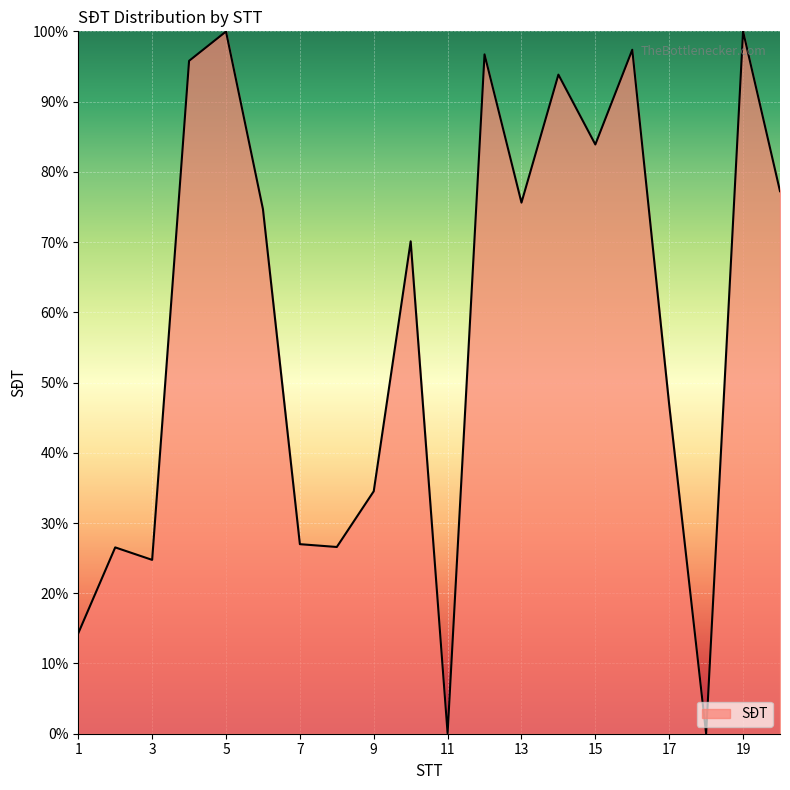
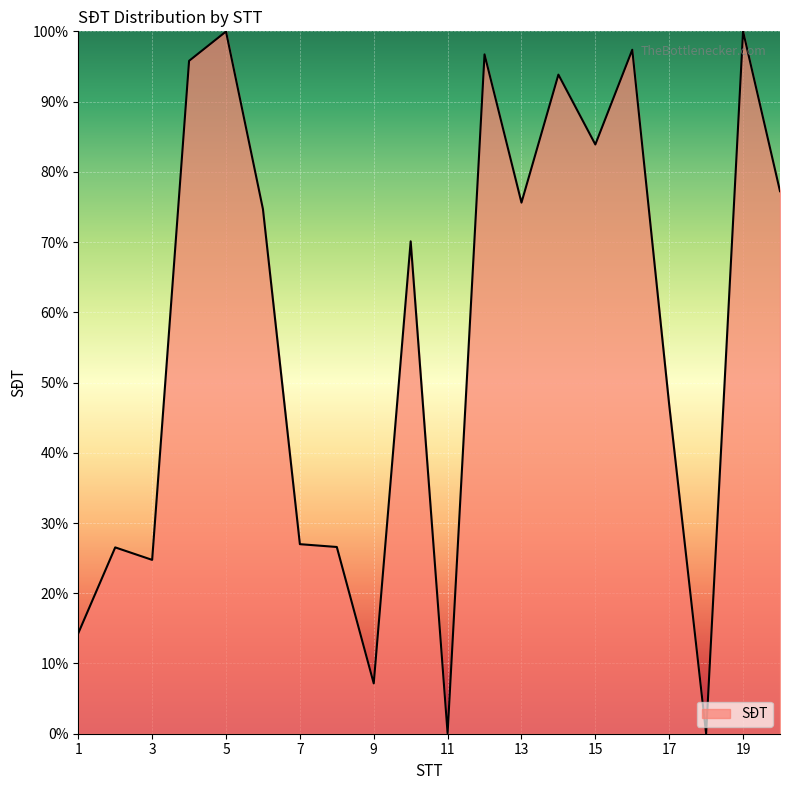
  {
    "1": "14%",
    "3": "25%",
    "5": "100%",
    "7": "27%",
-   "9": "35%",
+   "9": "7%",
    "11": "0%",
    "13": "76%",
    "15": "84%",
    "17": "47%",
    "19": "100%"
  }
